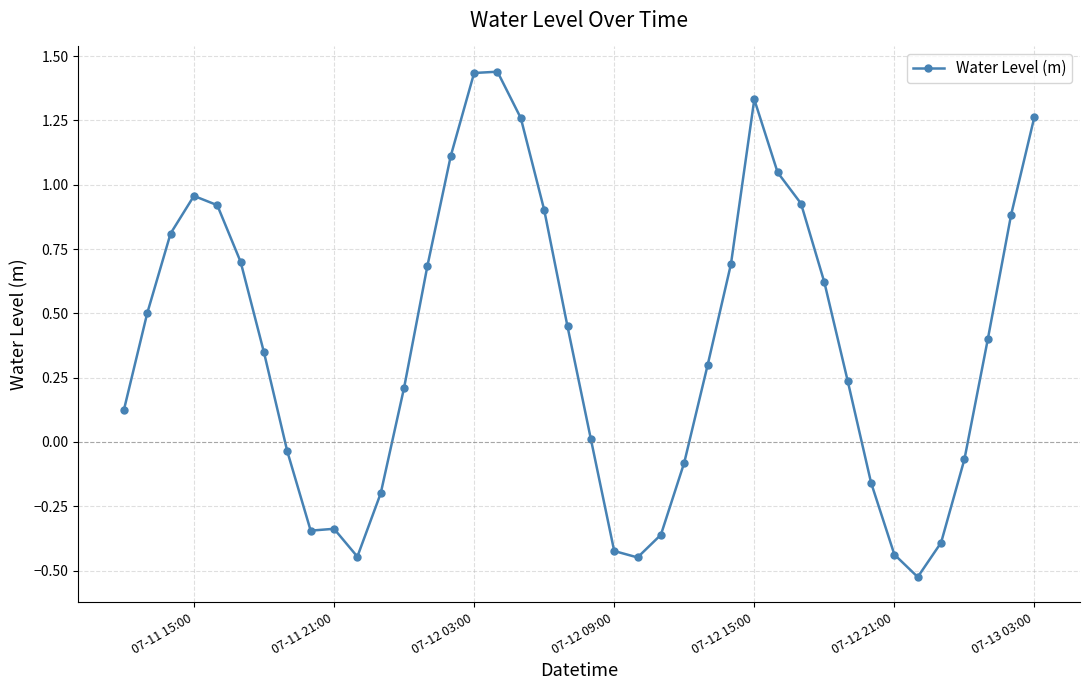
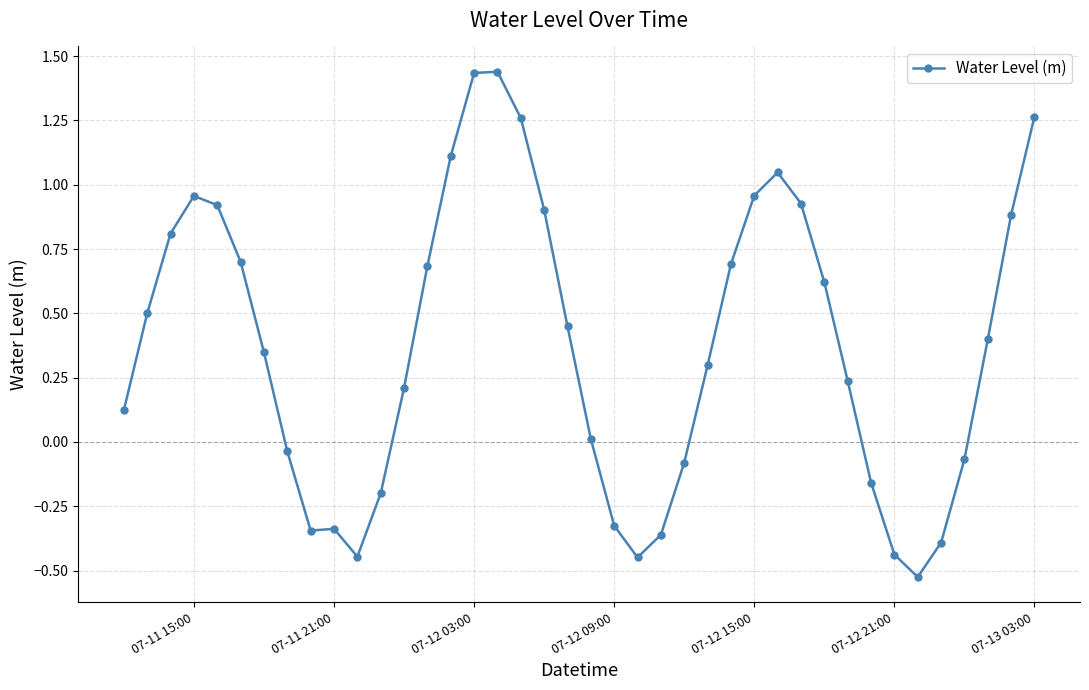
  {
    "07-11 15:00": 0.96,
    "07-11 21:00": -0.34,
    "07-12 03:00": 1.43,
-   "07-12 09:00": -0.42,
-   "07-12 15:00": 1.33,
+   "07-12 09:00": -0.33,
+   "07-12 15:00": 0.96,
    "07-12 21:00": -0.44,
    "07-13 03:00": 1.27
  }
